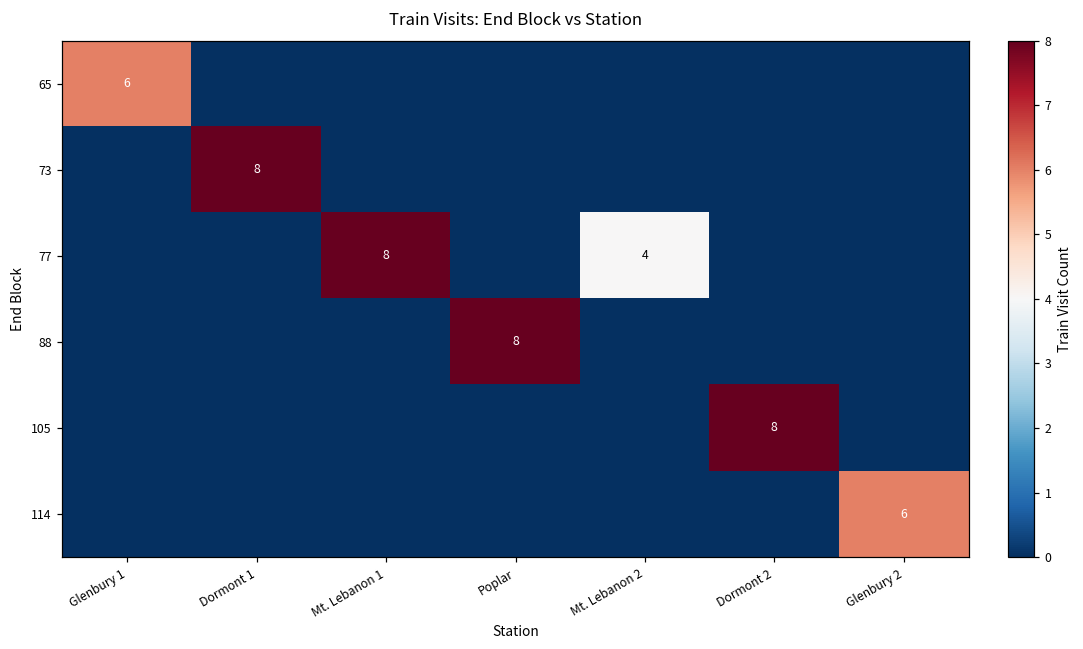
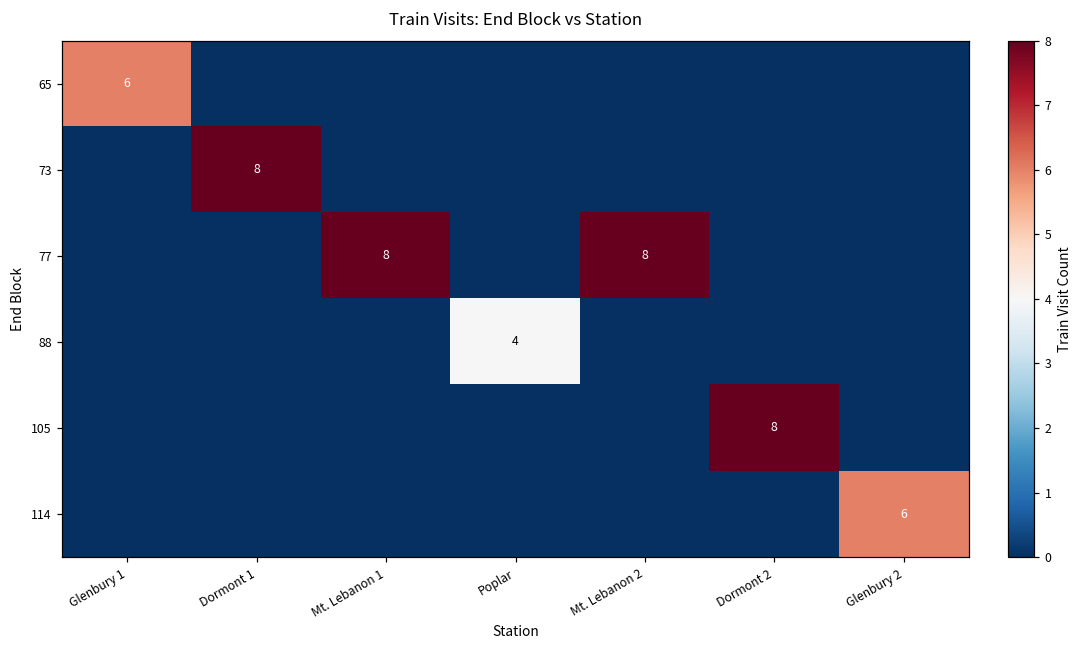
  {
    "65": {
      "Glenbury 1": 6
    },
    "73": {
      "Dormont 1": 8
    },
    "77": {
      "Mt. Lebanon 1": 8,
-     "Mt. Lebanon 2": 4
+     "Mt. Lebanon 2": 8
    },
    "88": {
-     "Poplar": 8
+     "Poplar": 4
    },
    "105": {
      "Dormont 2": 8
    },
    "114": {
      "Glenbury 2": 6
    }
  }
